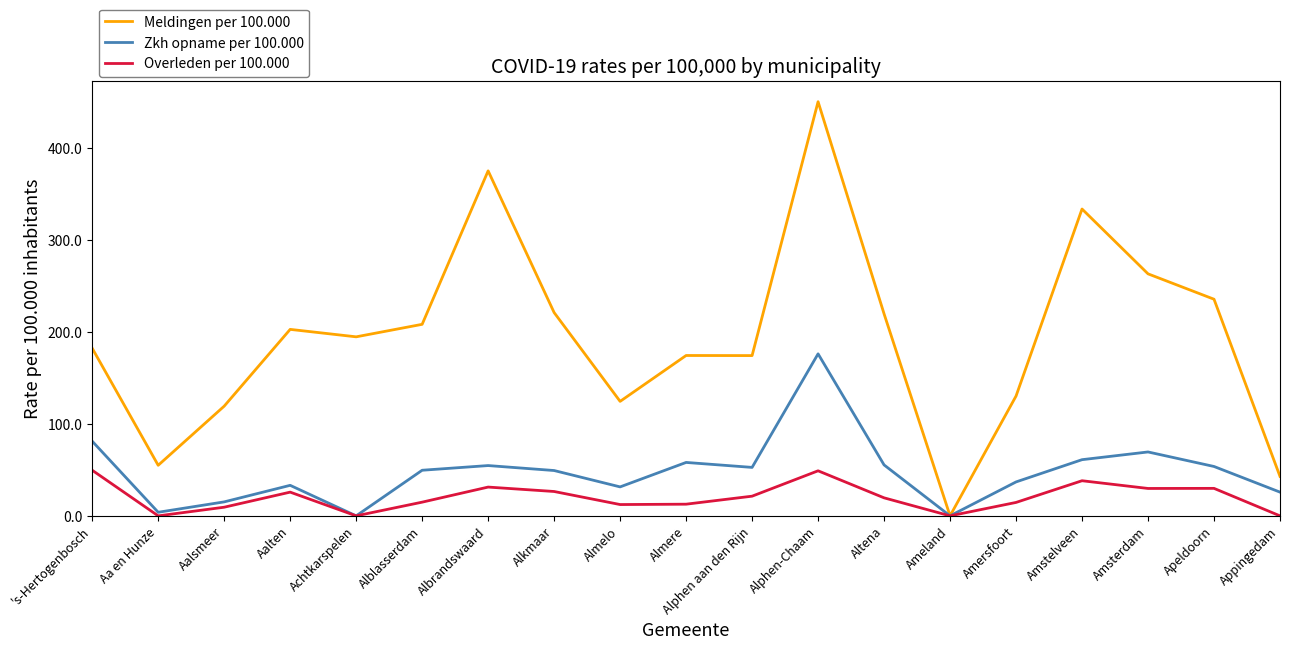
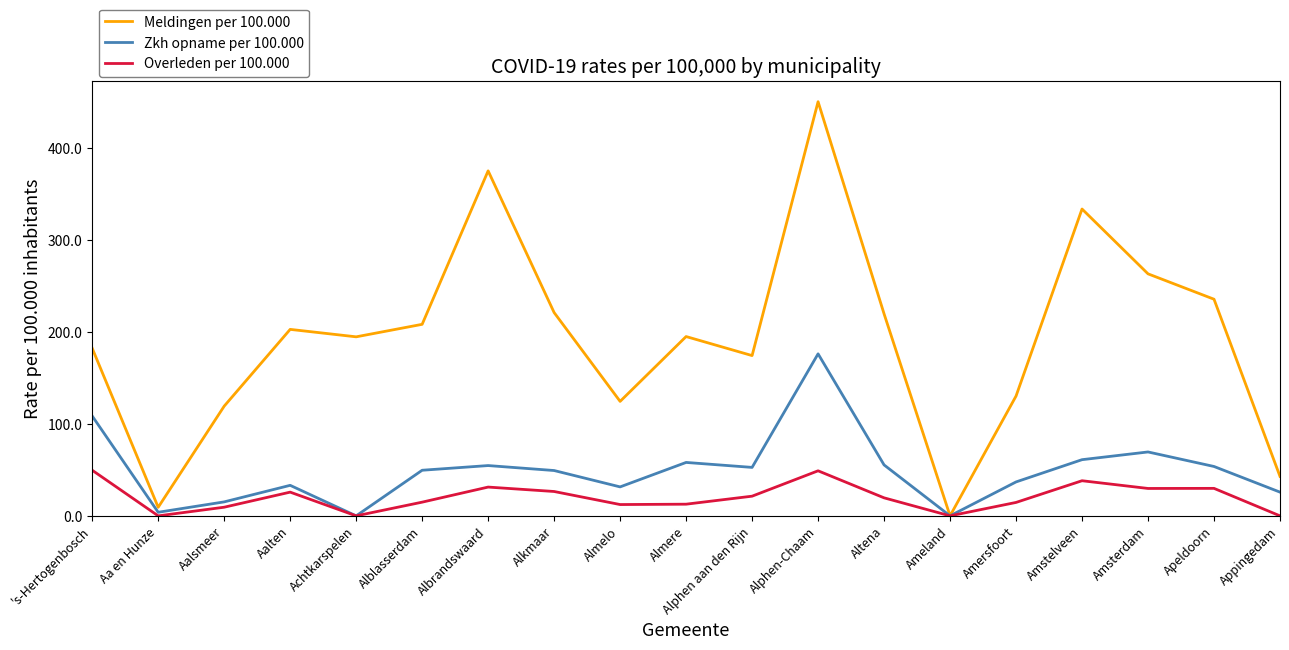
  {
    "Meldingen per 100.000": {
      "'s-Hertogenbosch": 180,
-     "Aa en Hunze": 60,
+     "Aa en Hunze": 10,
      "Aalsmeer": 120,
      "Aalten": 200,
      "Achtkarspelen": 190,
      "Alblasserdam": 210,
      "Albrandswaard": 380,
      "Alkmaar": 220,
      "Almelo": 120,
-     "Almere": 170,
+     "Almere": 200,
      "Alphen aan den Rijn": 170,
      "Alphen-Chaam": 450,
      "Altena": 220,
      "Amersfoort": 130,
      "Amstelveen": 330,
      "Amsterdam": 260,
      "Apeldoorn": 240,
      "Appingedam": 40
    },
    "Zkh opname per 100.000": {
-     "'s-Hertogenbosch": 80,
+     "'s-Hertogenbosch": 110,
      "Aa en Hunze": 0,
      "Aalsmeer": 20,
      "Aalten": 30,
      "Alblasserdam": 50,
      "Albrandswaard": 50,
      "Alkmaar": 50,
      "Almelo": 30,
      "Almere": 60,
      "Alphen aan den Rijn": 50,
      "Alphen-Chaam": 180,
      "Altena": 60,
      "Amersfoort": 40,
      "Amstelveen": 60,
      "Amsterdam": 70,
      "Apeldoorn": 50,
      "Appingedam": 30
    },
    "Overleden per 100.000": {
      "'s-Hertogenbosch": 50,
      "Aa en Hunze": 0,
      "Aalsmeer": 10,
      "Aalten": 30,
      "Alblasserdam": 10,
      "Albrandswaard": 30,
      "Alkmaar": 30,
      "Almelo": 10,
      "Almere": 10,
      "Alphen aan den Rijn": 20,
      "Alphen-Chaam": 50,
      "Altena": 20,
      "Amersfoort": 10,
      "Amstelveen": 40,
      "Amsterdam": 30,
      "Apeldoorn": 30,
      "Appingedam": 0
    }
  }
